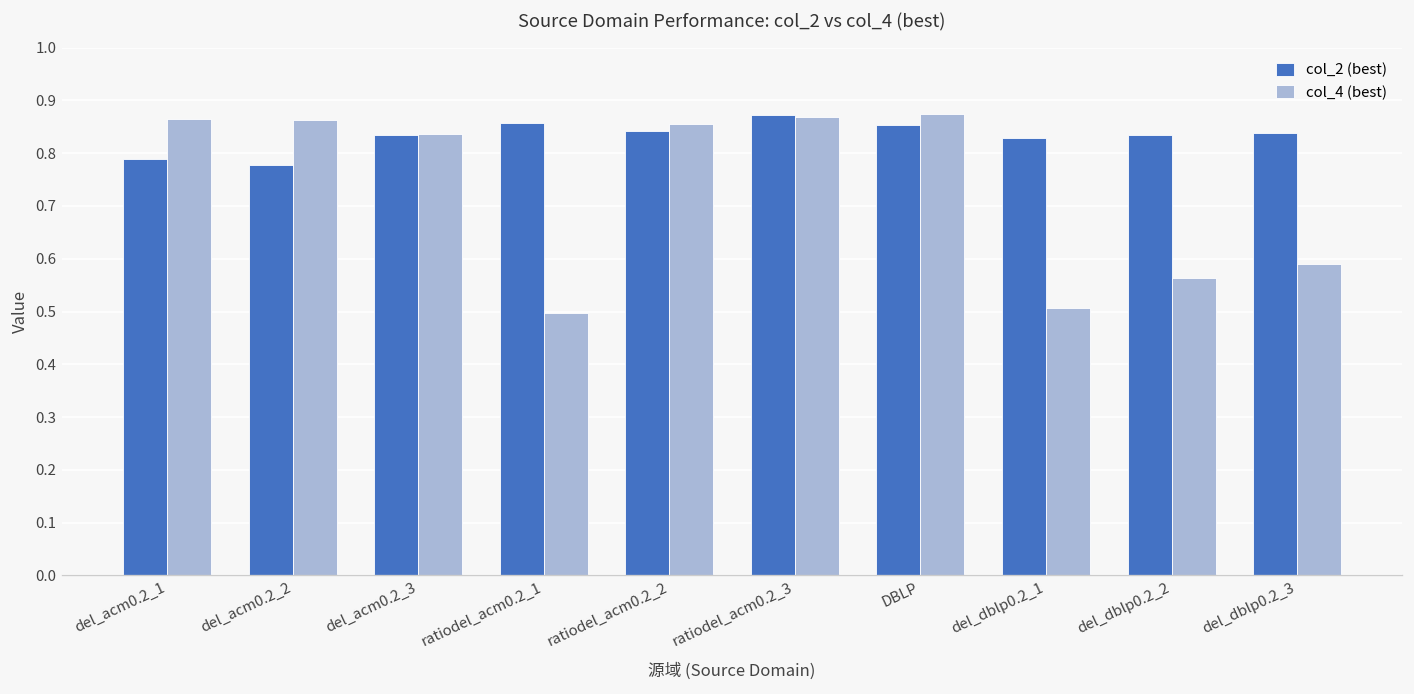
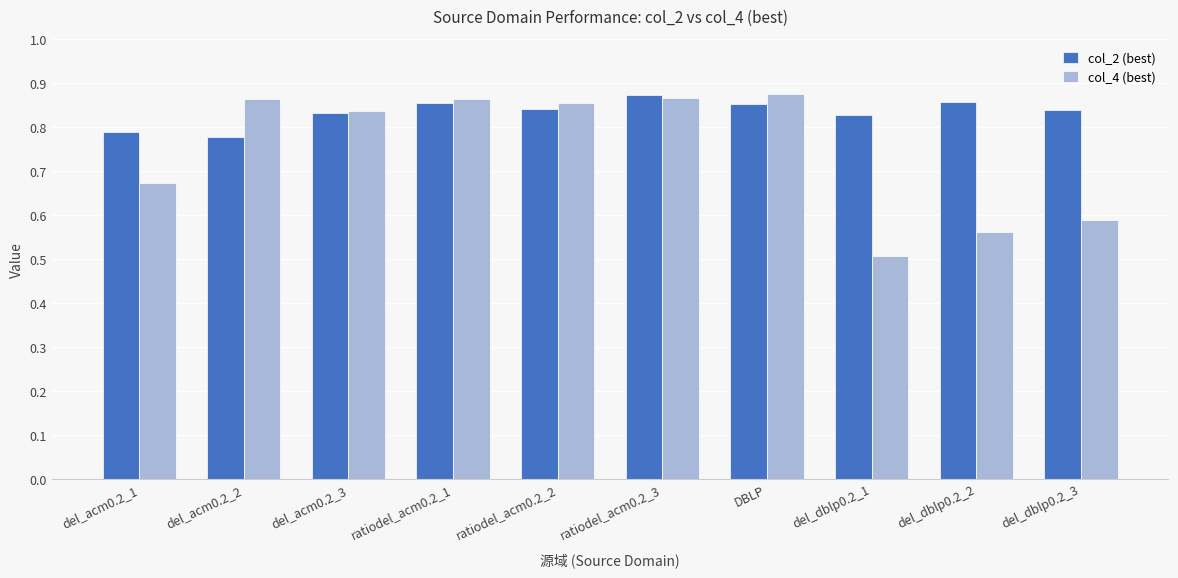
  {
    "col_2 (best)": {
      "del_acm0.2_1": 0.79,
      "del_acm0.2_2": 0.78,
      "del_acm0.2_3": 0.83,
      "ratiodel_acm0.2_1": 0.86,
      "ratiodel_acm0.2_2": 0.84,
      "ratiodel_acm0.2_3": 0.87,
      "DBLP": 0.85,
      "del_dblp0.2_1": 0.83,
-     "del_dblp0.2_2": 0.84,
+     "del_dblp0.2_2": 0.86,
      "del_dblp0.2_3": 0.84
    },
    "col_4 (best)": {
-     "del_acm0.2_1": 0.86,
+     "del_acm0.2_1": 0.67,
      "del_acm0.2_2": 0.86,
      "del_acm0.2_3": 0.84,
-     "ratiodel_acm0.2_1": 0.50,
+     "ratiodel_acm0.2_1": 0.87,
      "ratiodel_acm0.2_2": 0.85,
      "ratiodel_acm0.2_3": 0.87,
      "DBLP": 0.87,
      "del_dblp0.2_1": 0.51,
      "del_dblp0.2_2": 0.56,
      "del_dblp0.2_3": 0.59
    }
  }
